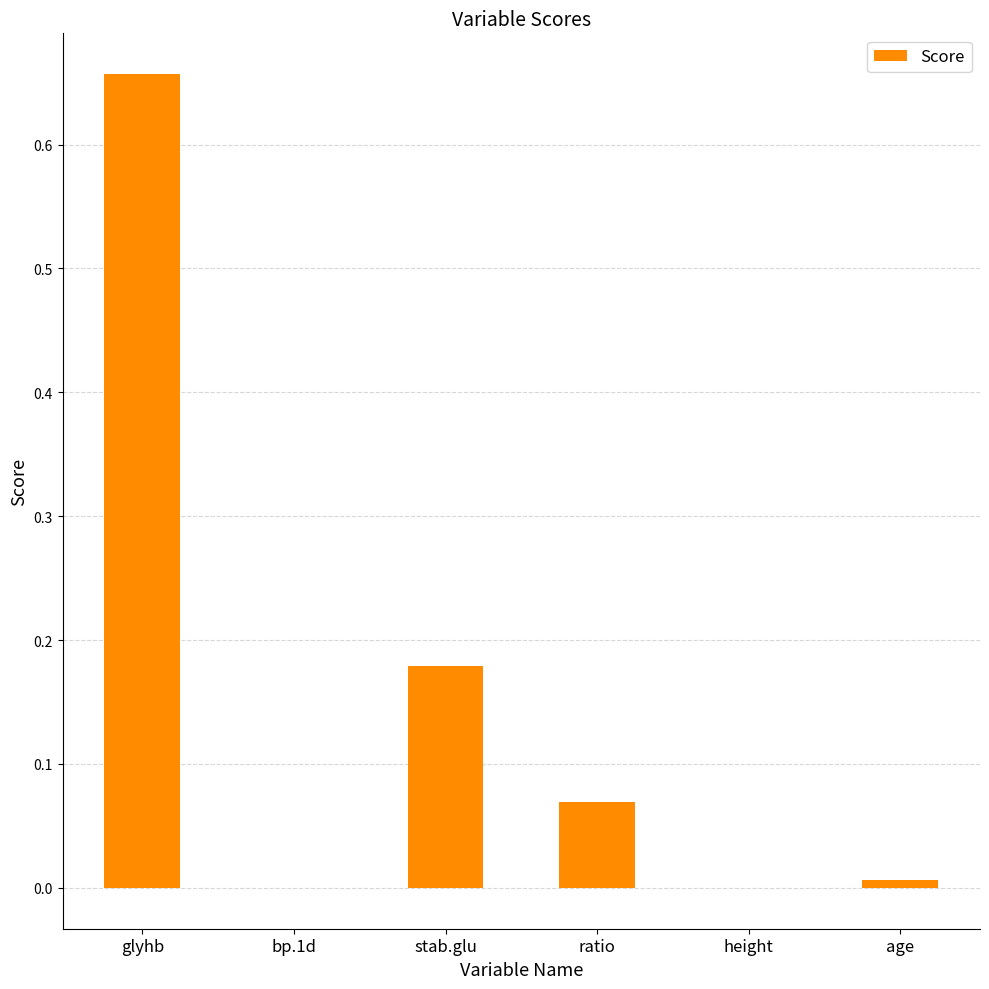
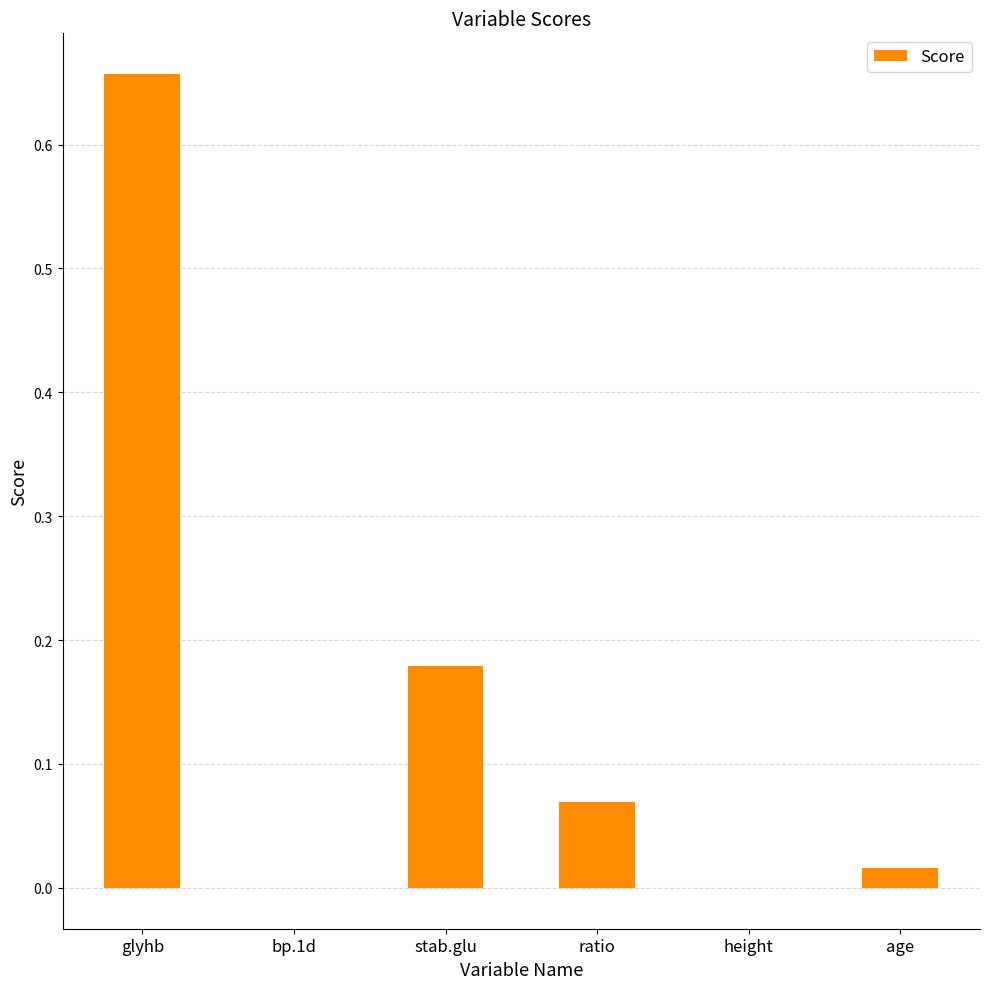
  {
    "glyhb": 0.657,
    "stab.glu": 0.179,
    "ratio": 0.069,
-   "age": 0.006
+   "age": 0.016
  }
